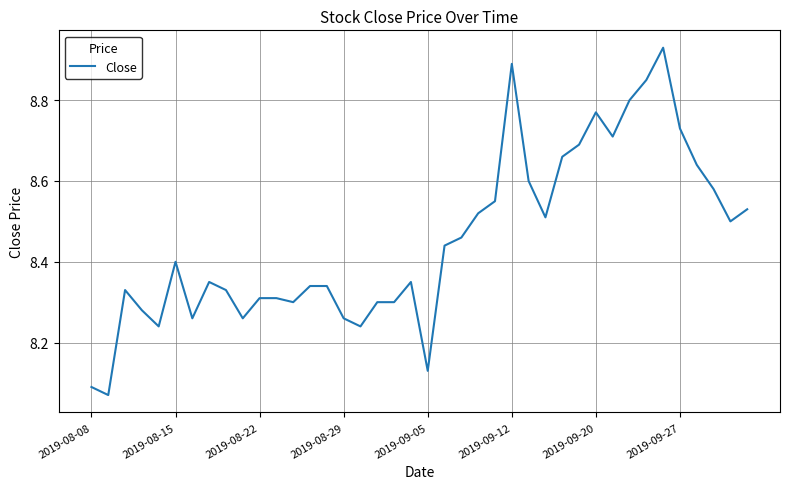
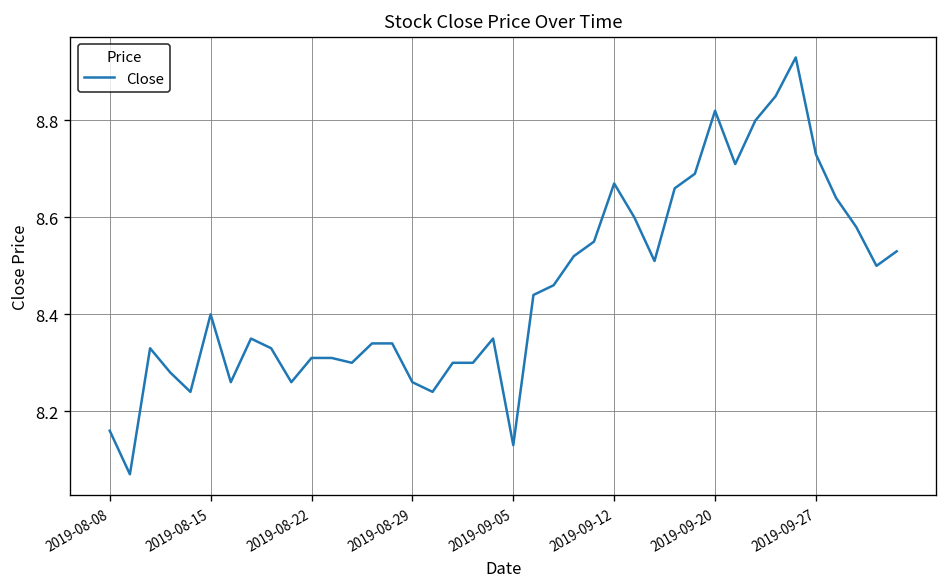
  {
-   "2019-08-08": 8.09,
+   "2019-08-08": 8.16,
    "2019-08-15": 8.40,
    "2019-08-22": 8.31,
    "2019-08-29": 8.26,
    "2019-09-05": 8.13,
-   "2019-09-12": 8.89,
-   "2019-09-20": 8.77,
+   "2019-09-12": 8.67,
+   "2019-09-20": 8.82,
    "2019-09-27": 8.73
  }
